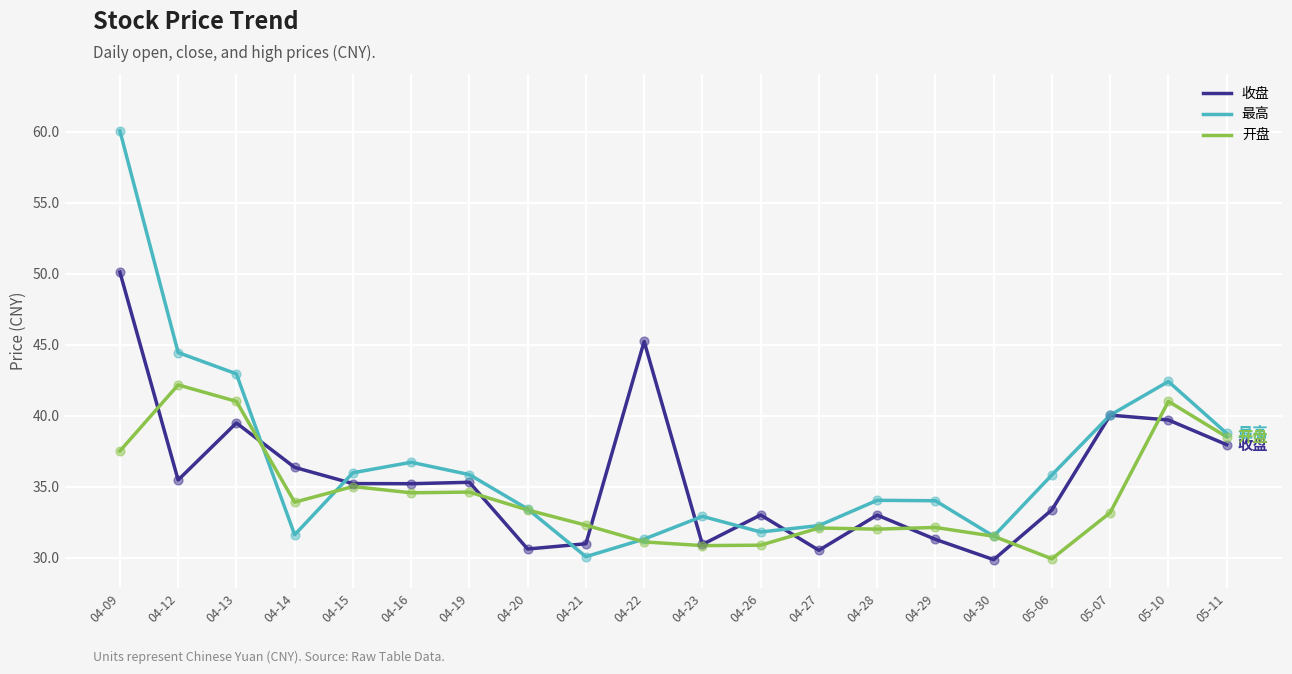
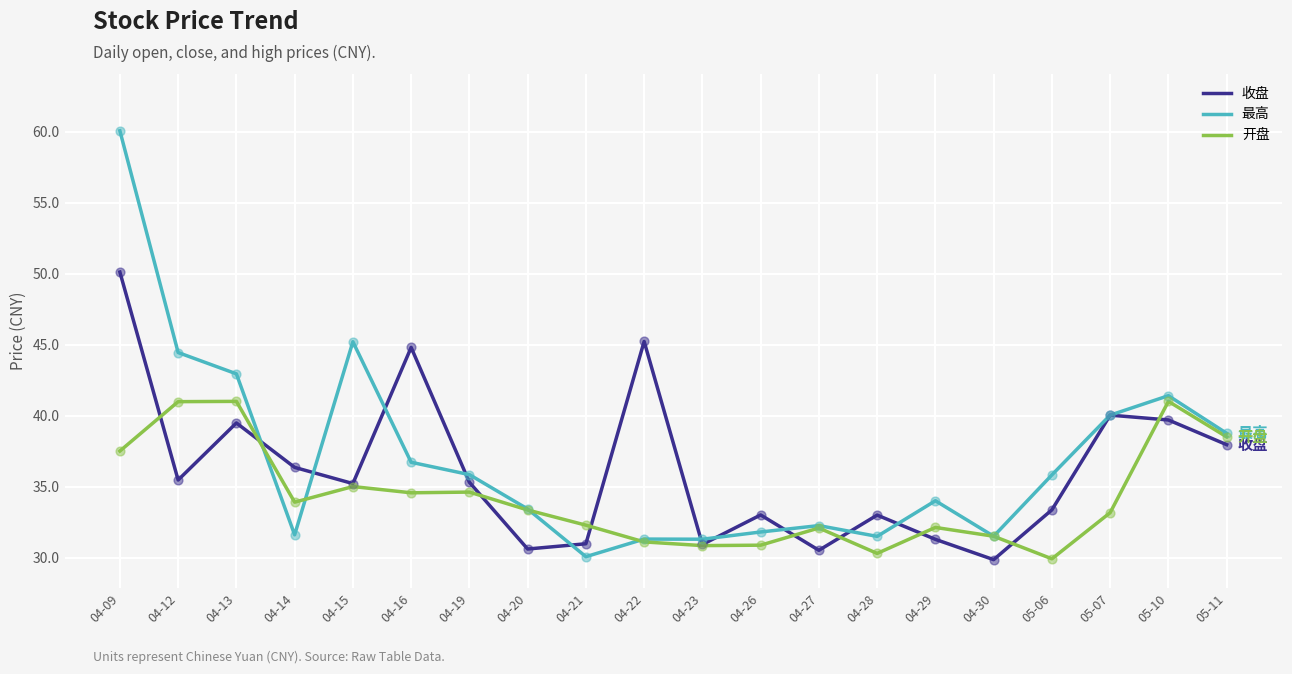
  {
    "收盘": {
      "04-09": 50.1,
      "04-12": 35.5,
      "04-13": 39.5,
      "04-14": 36.4,
      "04-15": 35.2,
-     "04-16": 35.2,
+     "04-16": 44.8,
      "04-19": 35.3,
      "04-20": 30.6,
      "04-21": 31.0,
      "04-22": 45.2,
      "04-26": 33.0,
      "04-27": 30.5,
      "04-28": 33.0,
      "04-29": 31.3,
      "04-30": 29.9,
      "05-06": 33.4,
      "05-10": 39.7,
      "05-11": 38.0
    },
    "最高": {
      "04-09": 60.1,
      "04-12": 44.4,
      "04-13": 42.9,
      "04-14": 31.6,
-     "04-15": 36.0,
+     "04-15": 45.2,
      "04-16": 36.7,
      "04-19": 35.8,
      "04-21": 30.1,
      "04-22": 31.3,
-     "04-23": 32.9,
+     "04-23": 31.3,
      "04-26": 31.8,
-     "04-28": 34.0,
+     "04-28": 31.5,
      "04-29": 34.0,
      "05-06": 35.8,
-     "05-10": 42.4,
+     "05-10": 41.4,
      "05-11": 38.8
    },
    "开盘": {
      "04-09": 37.5,
-     "04-12": 42.2,
+     "04-12": 41.0,
      "04-13": 41.0,
      "04-14": 33.9,
      "04-15": 35.0,
      "04-16": 34.6,
      "04-19": 34.6,
      "04-21": 32.3,
      "04-22": 31.1,
      "04-26": 30.9,
-     "04-28": 32.0,
+     "04-28": 30.3,
      "04-29": 32.1,
      "05-06": 29.9,
      "05-07": 33.2,
      "05-10": 41.0,
      "05-11": 38.5
    }
  }
